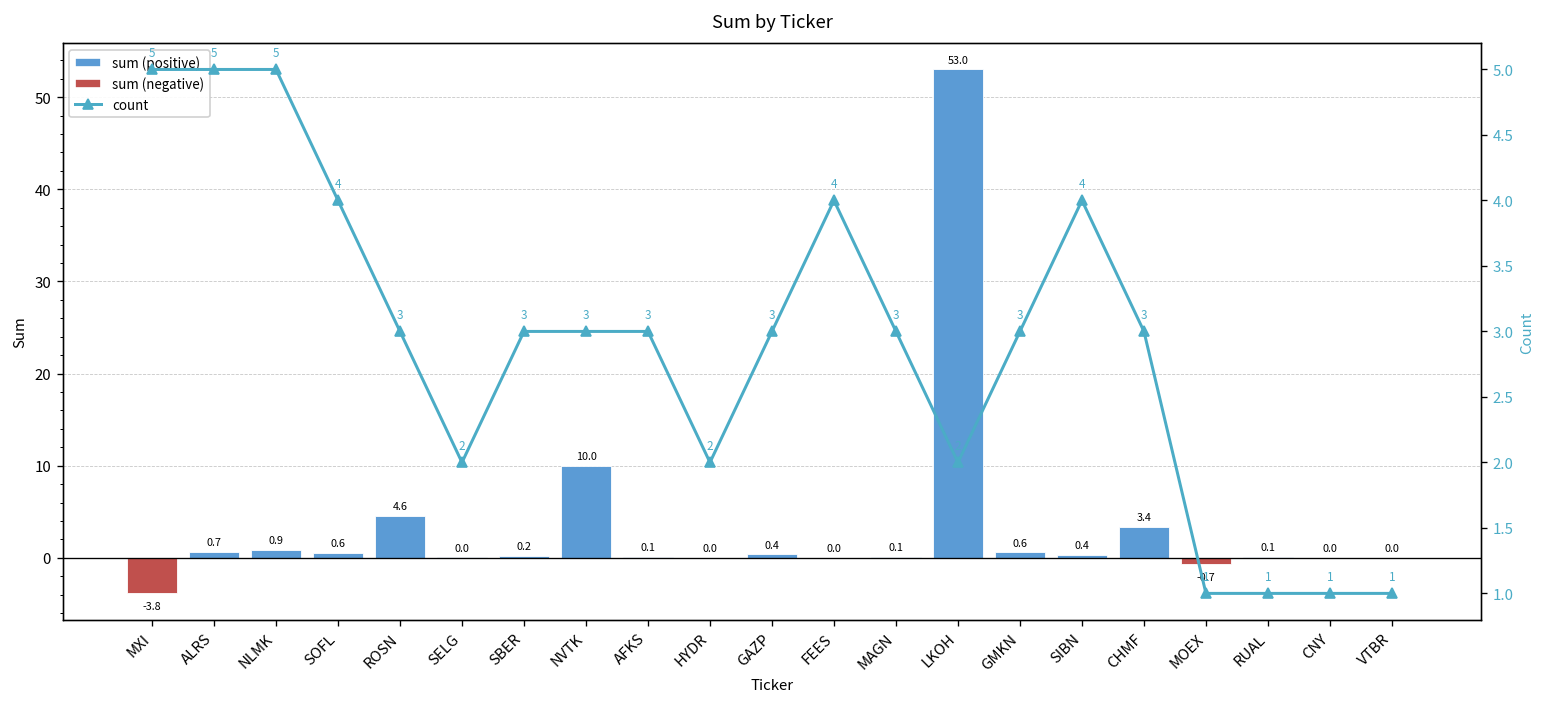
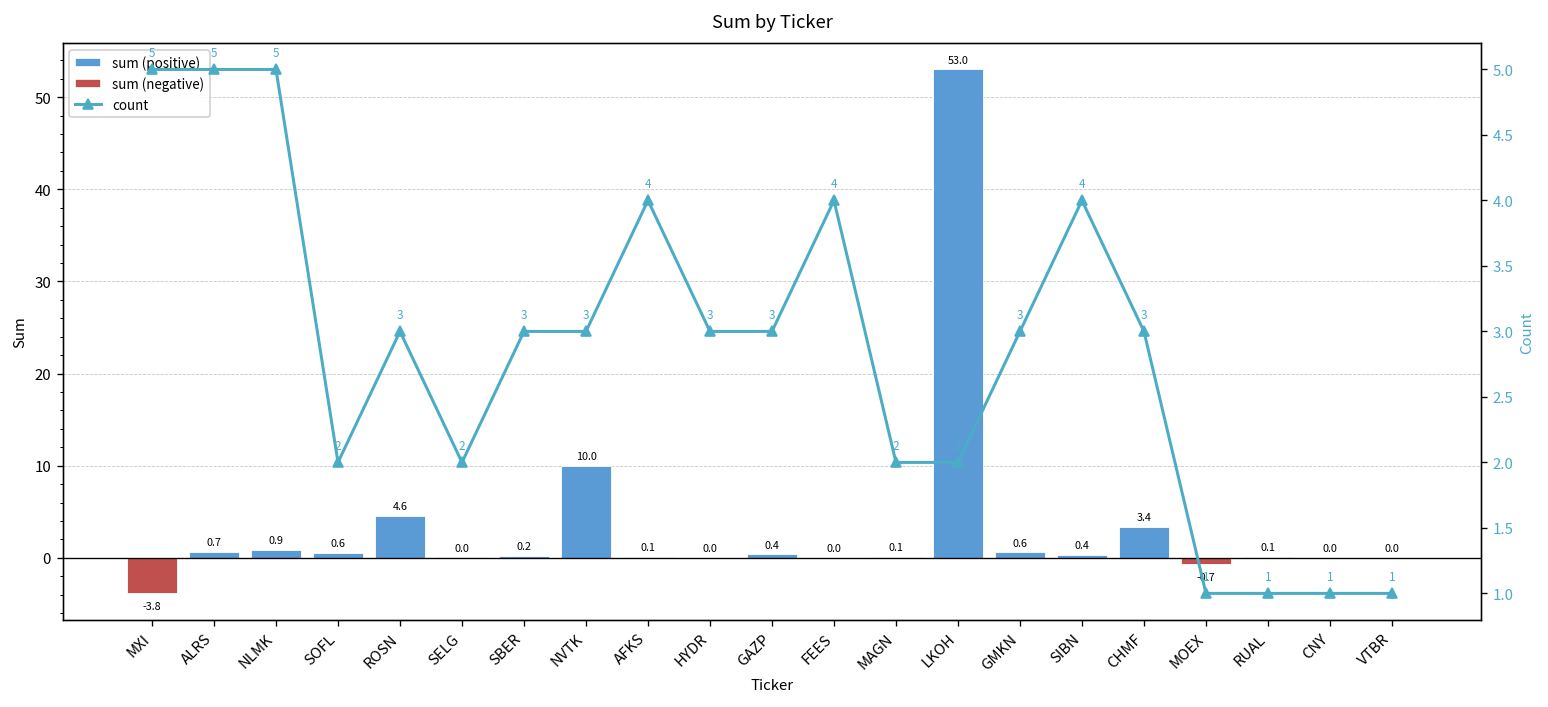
  {
    "count": {
      "ALRS": 5,
      "NLMK": 5,
-     "SOFL": 4,
+     "SOFL": 2,
      "ROSN": 3,
      "SELG": 2,
      "SBER": 3,
      "NVTK": 3,
-     "AFKS": 3,
-     "HYDR": 2,
+     "AFKS": 4,
+     "HYDR": 3,
      "GAZP": 3,
      "FEES": 4,
-     "MAGN": 3,
+     "MAGN": 2,
      "GMKN": 3,
      "SIBN": 4,
      "CHMF": 3,
      "RUAL": 1,
      "CNY": 1,
      "VTBR": 1
    }
  }
